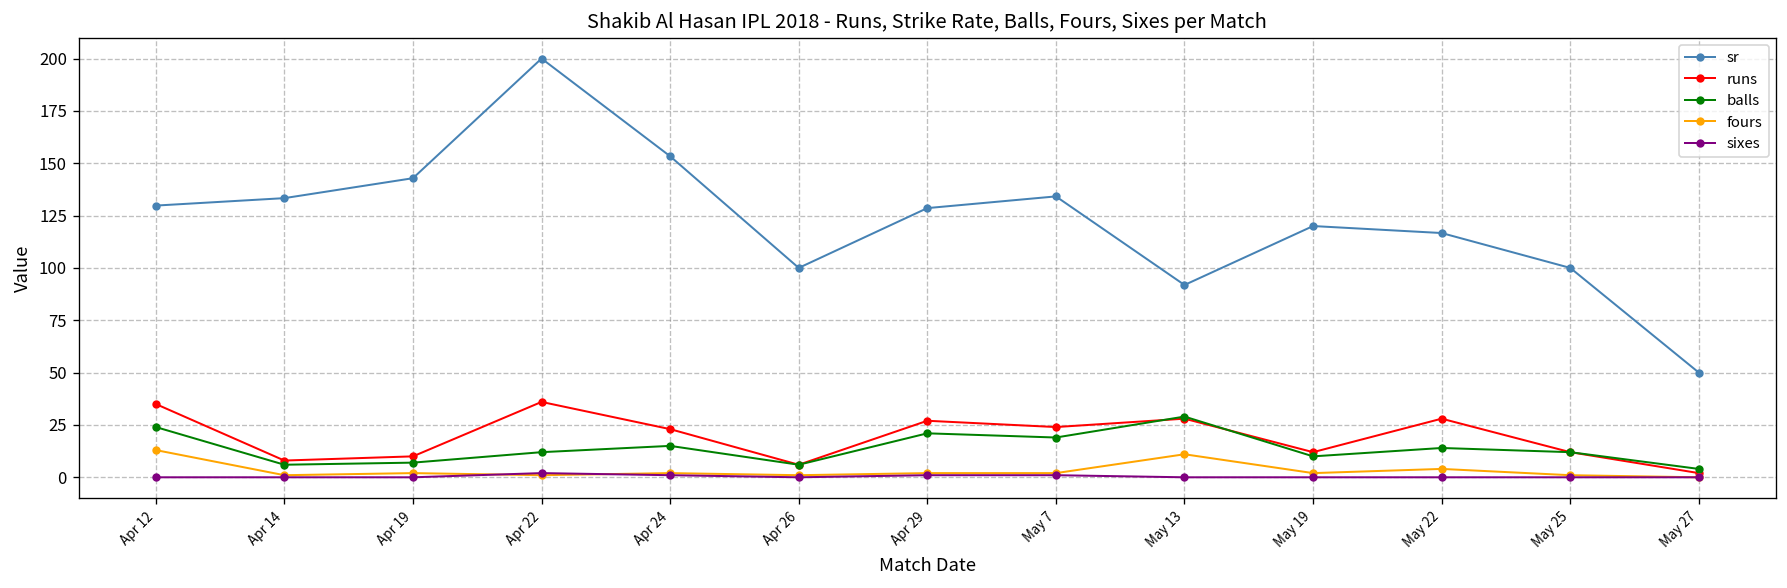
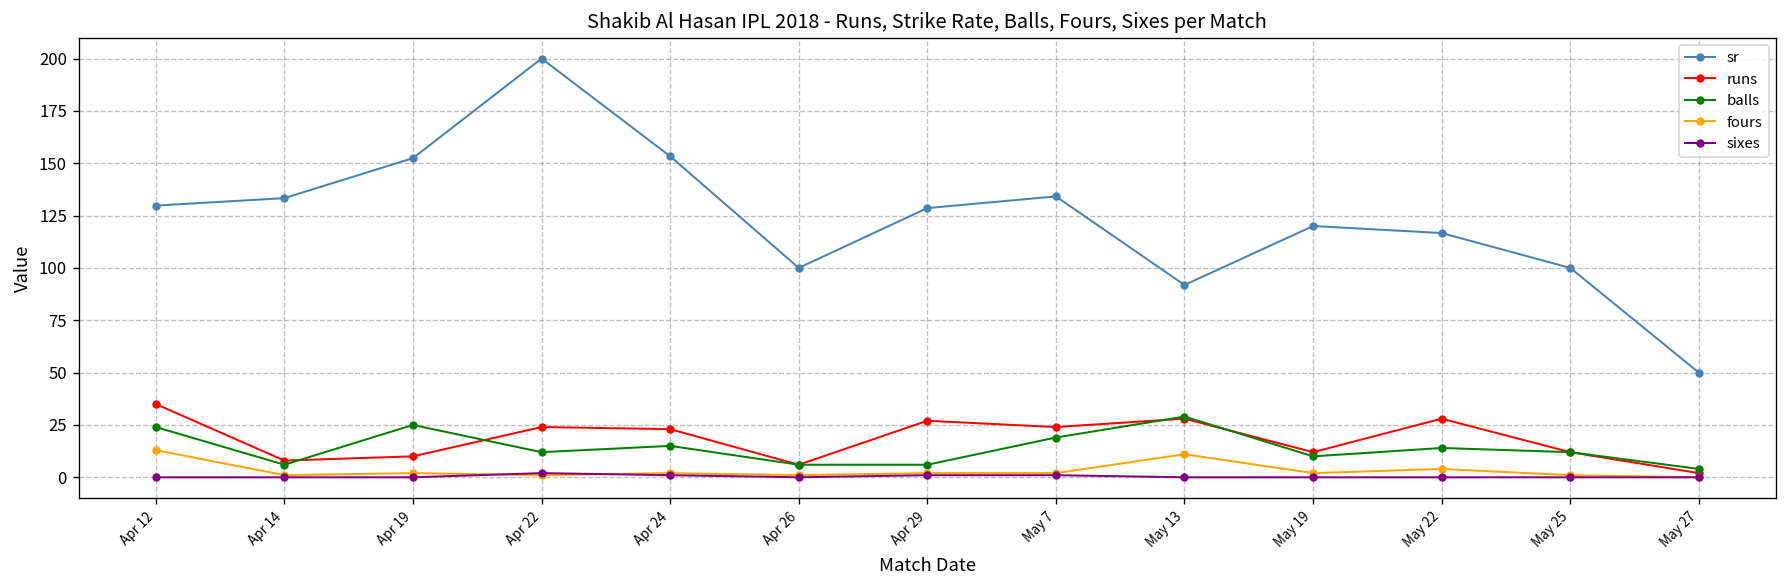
  {
    "sr": {
      "Apr 12": 130,
      "Apr 14": 133,
-     "Apr 19": 143,
+     "Apr 19": 152,
      "Apr 22": 200,
      "Apr 24": 153,
      "Apr 26": 100,
      "Apr 29": 129,
      "May 7": 134,
      "May 13": 92,
      "May 19": 120,
      "May 22": 117,
      "May 25": 100,
      "May 27": 50
    },
    "runs": {
      "Apr 12": 35,
      "Apr 14": 8,
      "Apr 19": 10,
-     "Apr 22": 36,
+     "Apr 22": 24,
      "Apr 24": 23,
      "Apr 29": 27,
      "May 7": 24,
      "May 19": 12,
      "May 22": 28,
      "May 27": 2
    },
    "balls": {
      "Apr 12": 24,
      "Apr 14": 6,
-     "Apr 19": 7,
+     "Apr 19": 25,
      "Apr 22": 12,
      "Apr 24": 15,
-     "Apr 29": 21,
+     "Apr 29": 6,
      "May 7": 19,
      "May 19": 10,
      "May 22": 14,
      "May 27": 4
    },
    "fours": {
      "Apr 12": 13,
      "Apr 19": 2,
      "May 13": 11,
      "May 19": 2,
      "May 22": 4
    },
    "sixes": {
      "Apr 12": 0,
      "Apr 19": 0,
      "May 13": 0,
      "May 19": 0,
      "May 22": 0
    }
  }
